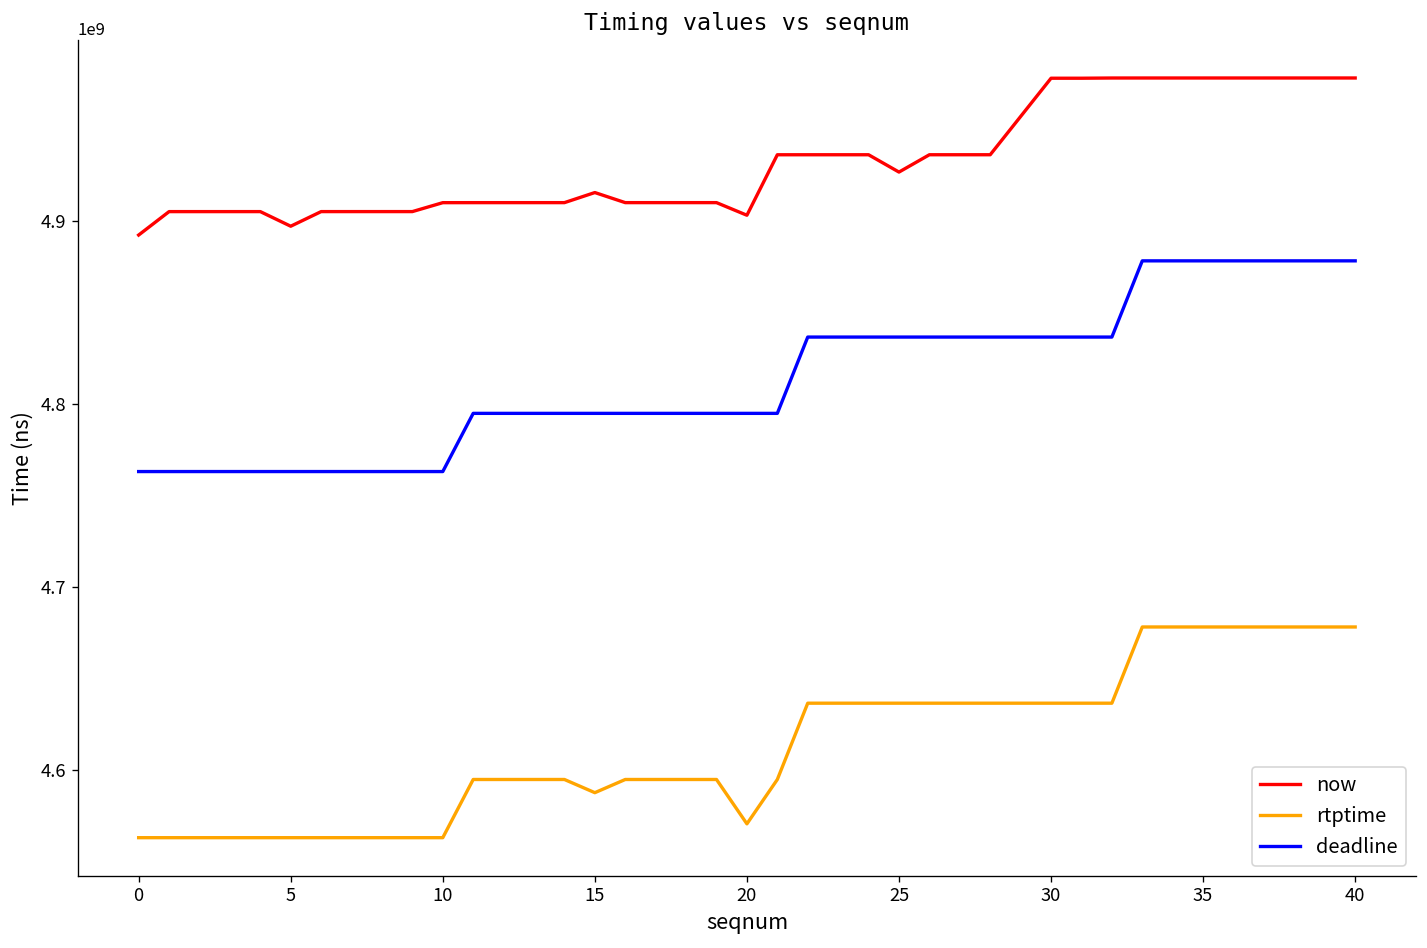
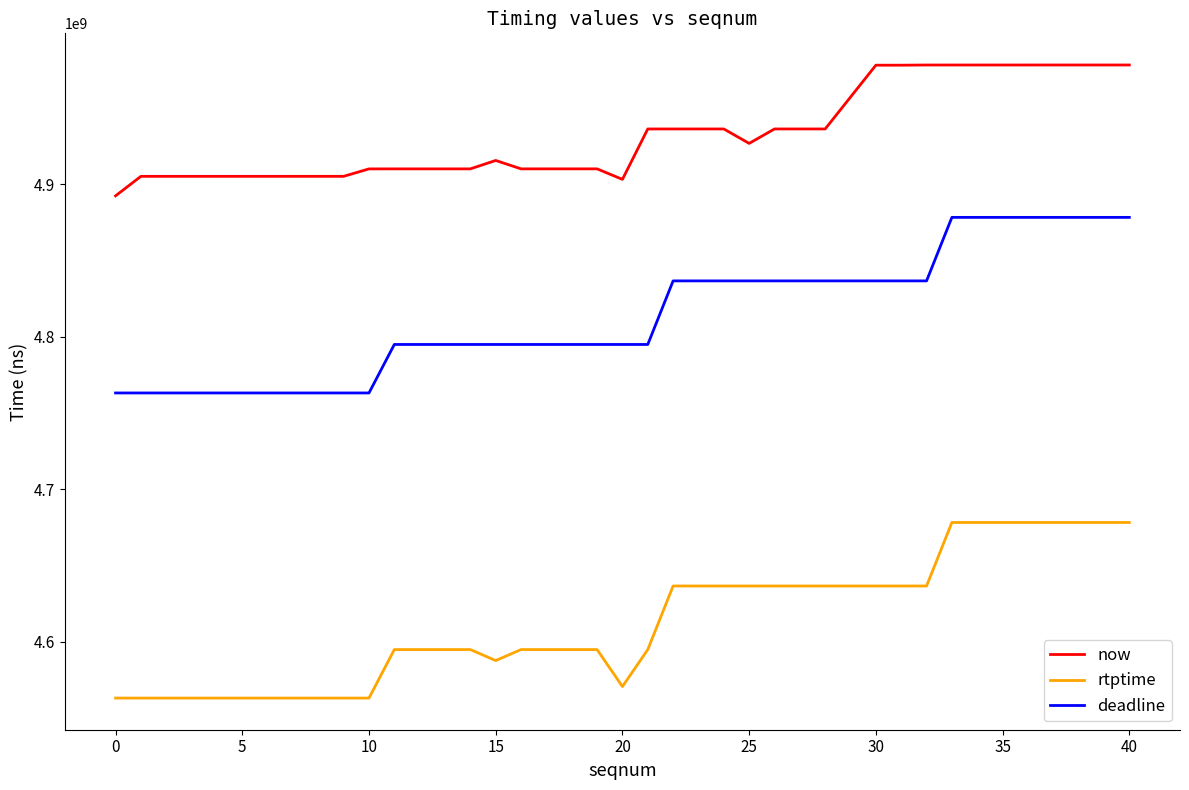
  {
    "now": {
      "0": 4892000000,
-     "5": 4897000000,
+     "5": 4905000000,
      "10": 4910000000,
      "15": 4916000000,
      "20": 4903000000,
      "25": 4927000000,
      "30": 4978000000,
      "35": 4978000000,
      "40": 4978000000
    },
    "rtptime": {
      "0": 4563000000,
      "5": 4563000000,
      "10": 4563000000,
      "15": 4588000000,
      "20": 4571000000,
      "25": 4637000000,
      "30": 4637000000,
      "35": 4678000000,
      "40": 4678000000
    },
    "deadline": {
      "0": 4763000000,
      "5": 4763000000,
      "10": 4763000000,
      "15": 4795000000,
      "20": 4795000000,
      "25": 4837000000,
      "30": 4837000000,
      "35": 4878000000,
      "40": 4878000000
    }
  }
